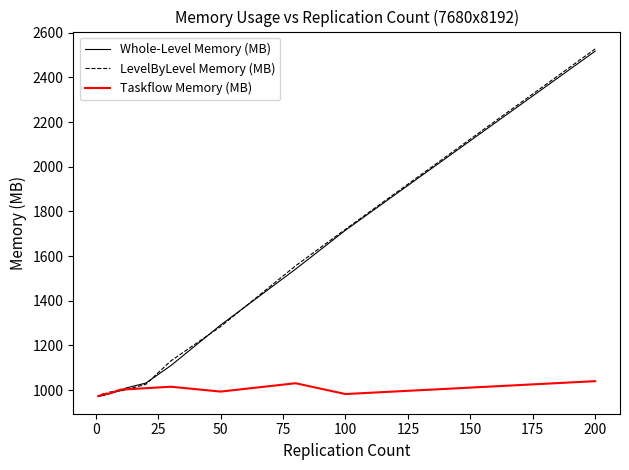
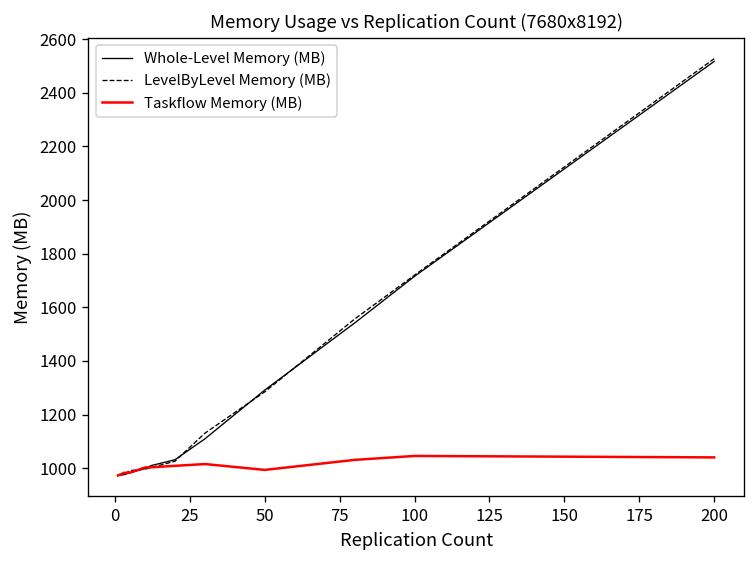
  {
    "Taskflow Memory (MB)": {
      "50": 990,
-     "100": 980,
+     "100": 1050,
      "200": 1040
    }
  }
